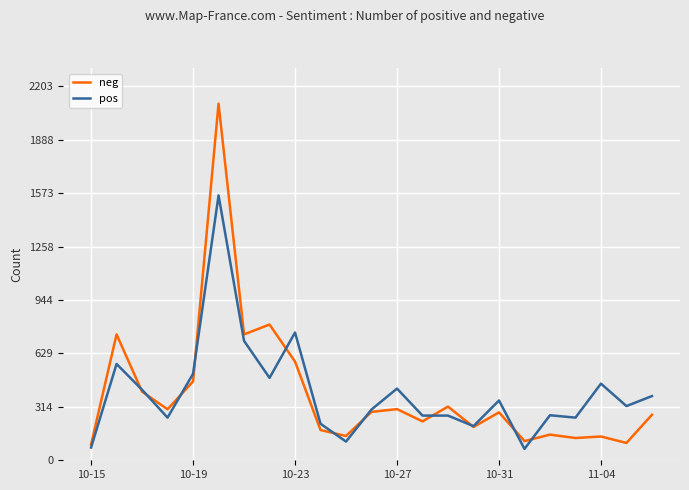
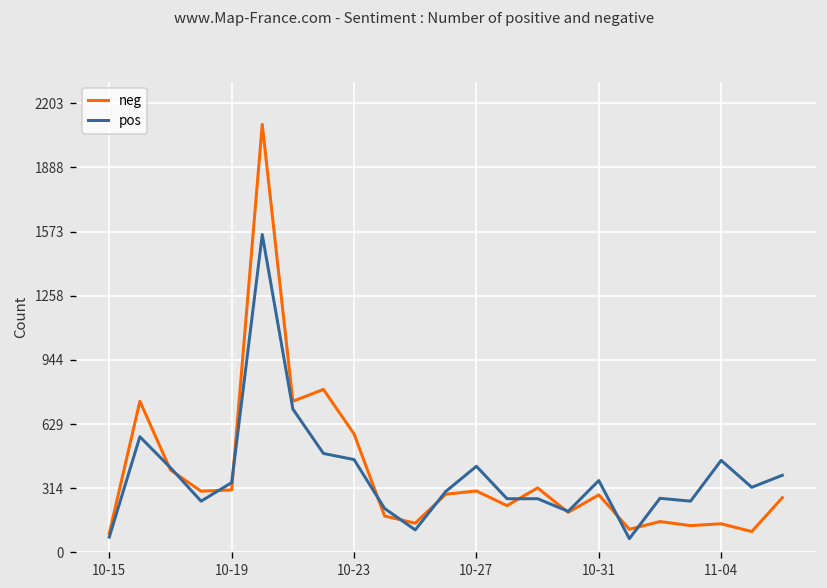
  {
    "neg": {
      "10-15": 90,
-     "10-19": 460,
+     "10-19": 310,
      "10-23": 580,
      "10-27": 300,
      "10-31": 280,
      "11-04": 140
    },
    "pos": {
      "10-15": 80,
-     "10-19": 510,
-     "10-23": 750,
+     "10-19": 340,
+     "10-23": 460,
      "10-27": 420,
      "10-31": 350,
      "11-04": 450
    }
  }
